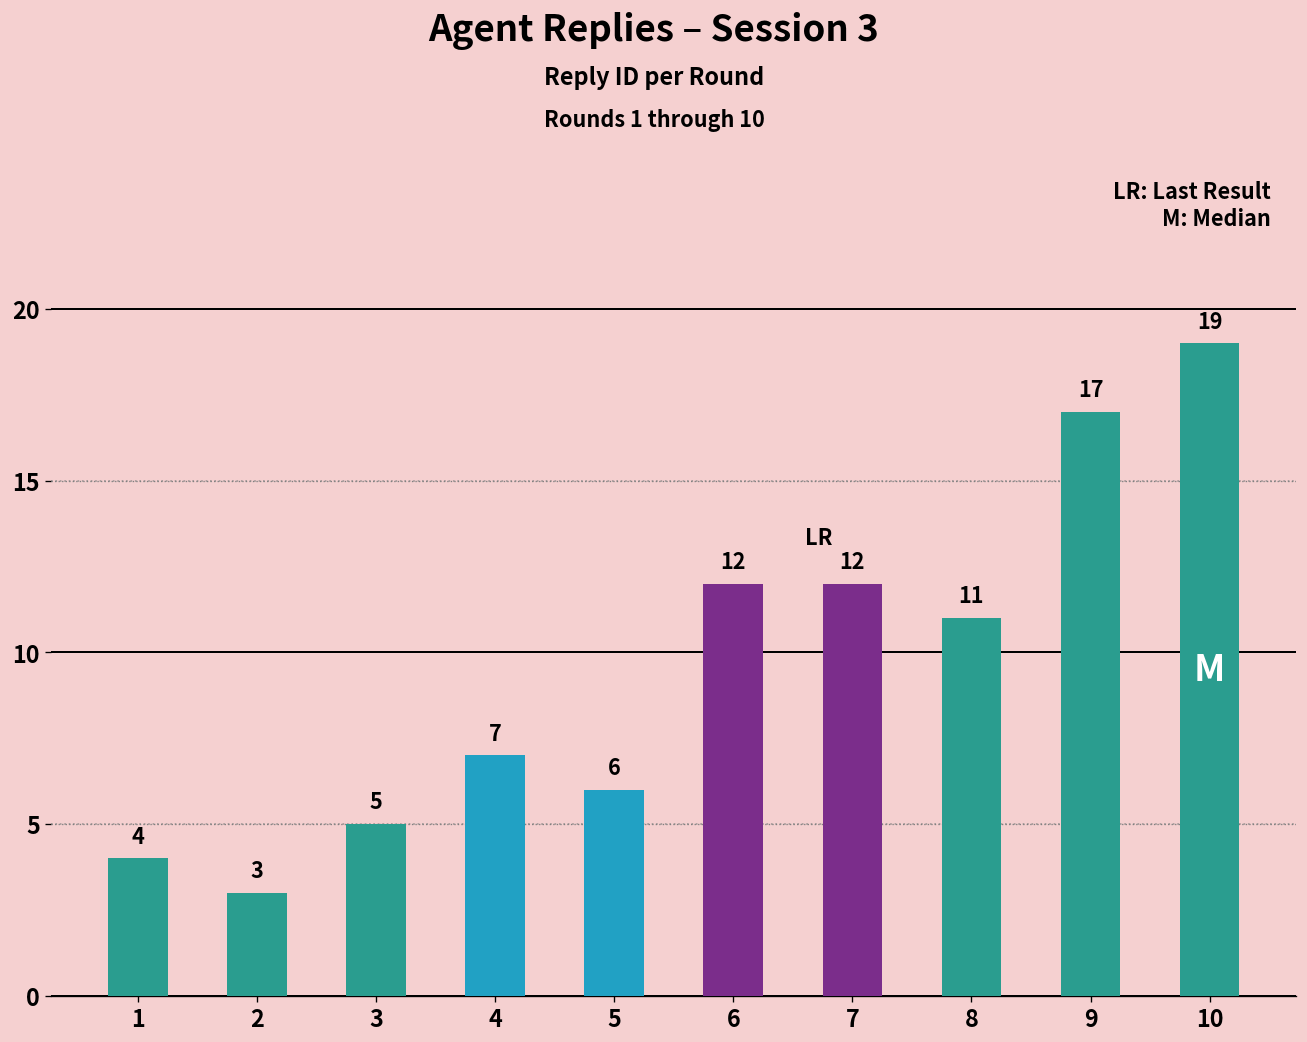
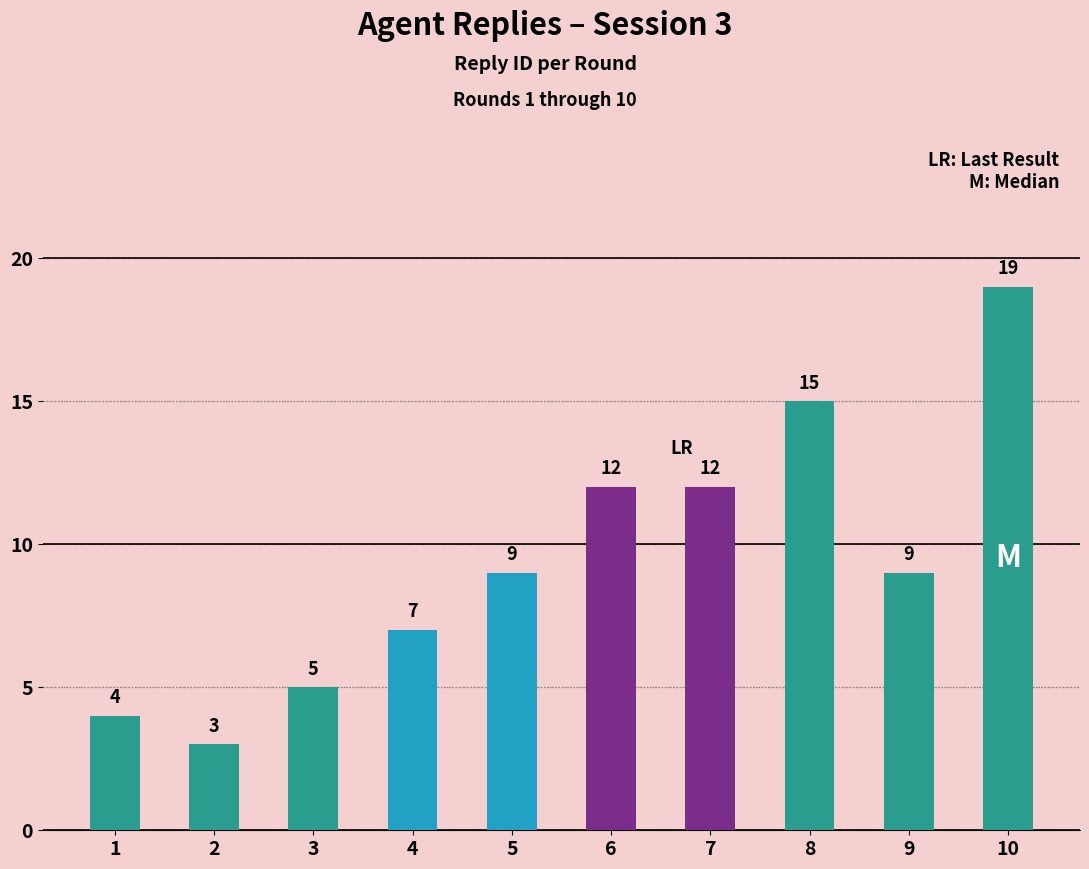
  {
    "1": 4,
    "2": 3,
    "3": 5,
    "4": 7,
-   "5": 6,
+   "5": 9,
    "6": 12,
    "7": 12,
-   "8": 11,
-   "9": 17,
+   "8": 15,
+   "9": 9,
    "10": 19
  }
